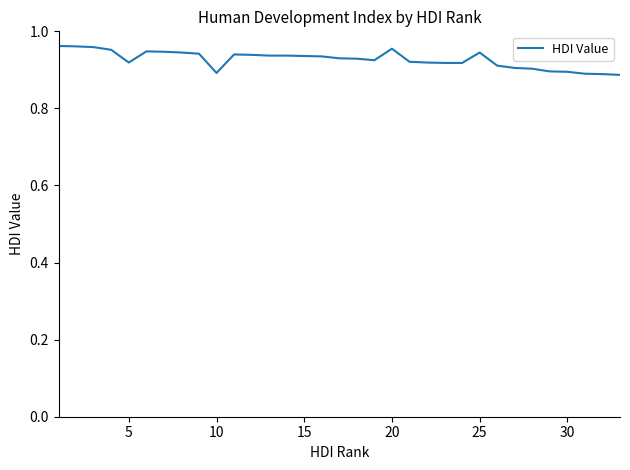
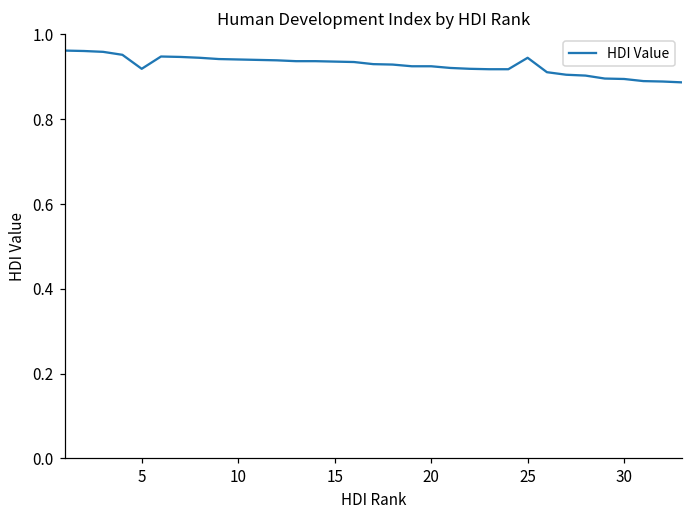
  {
    "5": 0.92,
-   "10": 0.89,
+   "10": 0.94,
    "15": 0.94,
-   "20": 0.96,
+   "20": 0.93,
    "25": 0.95,
    "30": 0.90
  }
